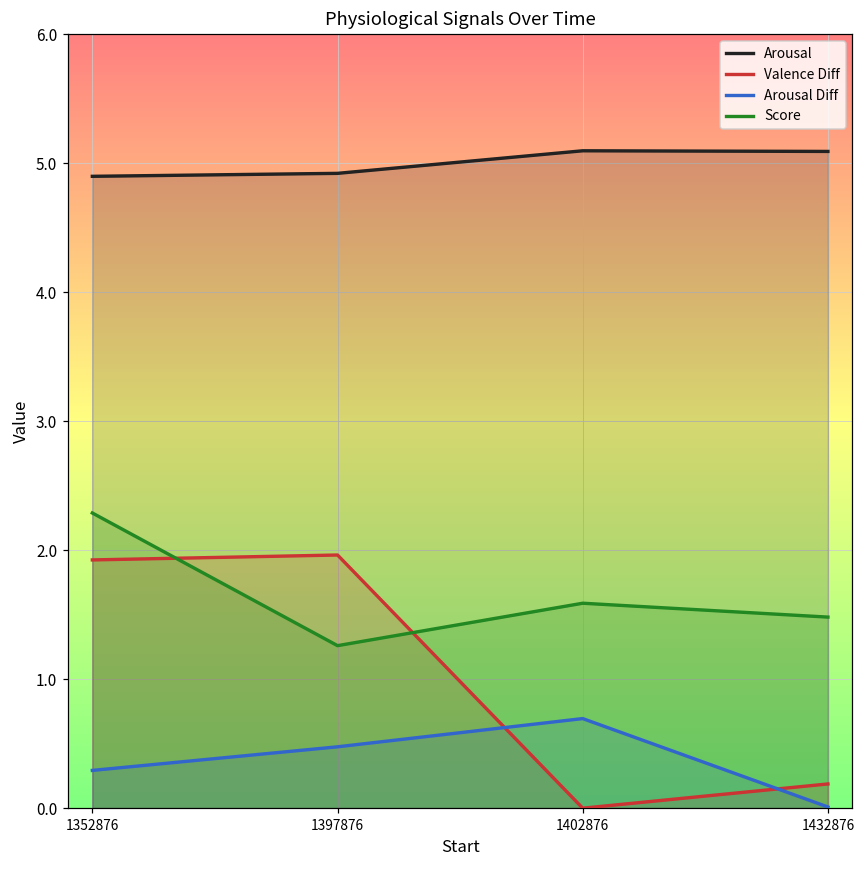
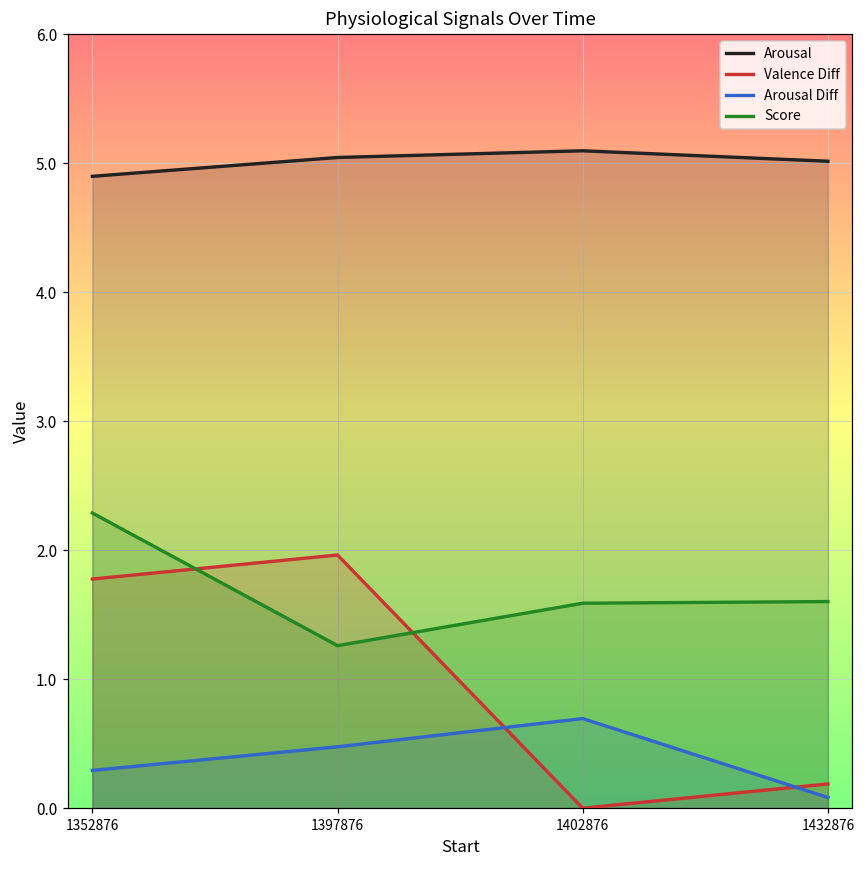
  {
    "Arousal": {
      "1352876": 4.90,
-     "1397876": 4.92,
+     "1397876": 5.05,
      "1402876": 5.10,
-     "1432876": 5.09
+     "1432876": 5.02
    },
    "Valence Diff": {
-     "1352876": 1.93,
+     "1352876": 1.78,
      "1397876": 1.96,
      "1402876": 0.00,
      "1432876": 0.19
    },
    "Arousal Diff": {
      "1352876": 0.29,
      "1397876": 0.48,
      "1402876": 0.69,
-     "1432876": 0.01
+     "1432876": 0.08
    },
    "Score": {
      "1352876": 2.29,
      "1397876": 1.26,
      "1402876": 1.59,
-     "1432876": 1.48
+     "1432876": 1.60
    }
  }
